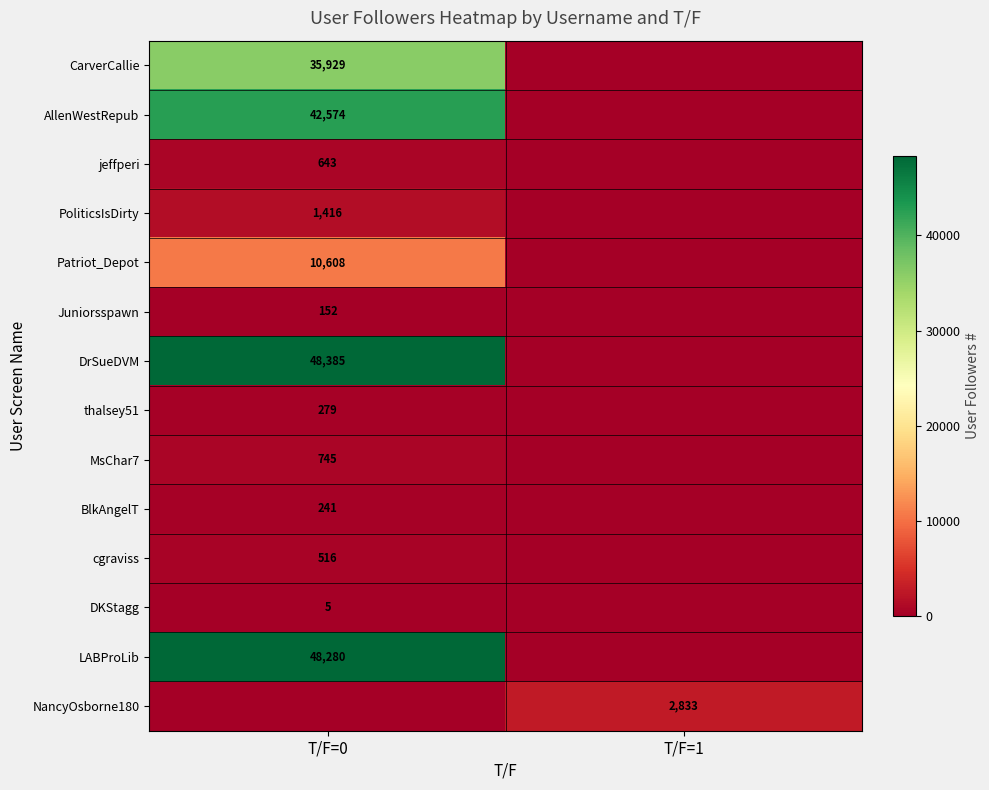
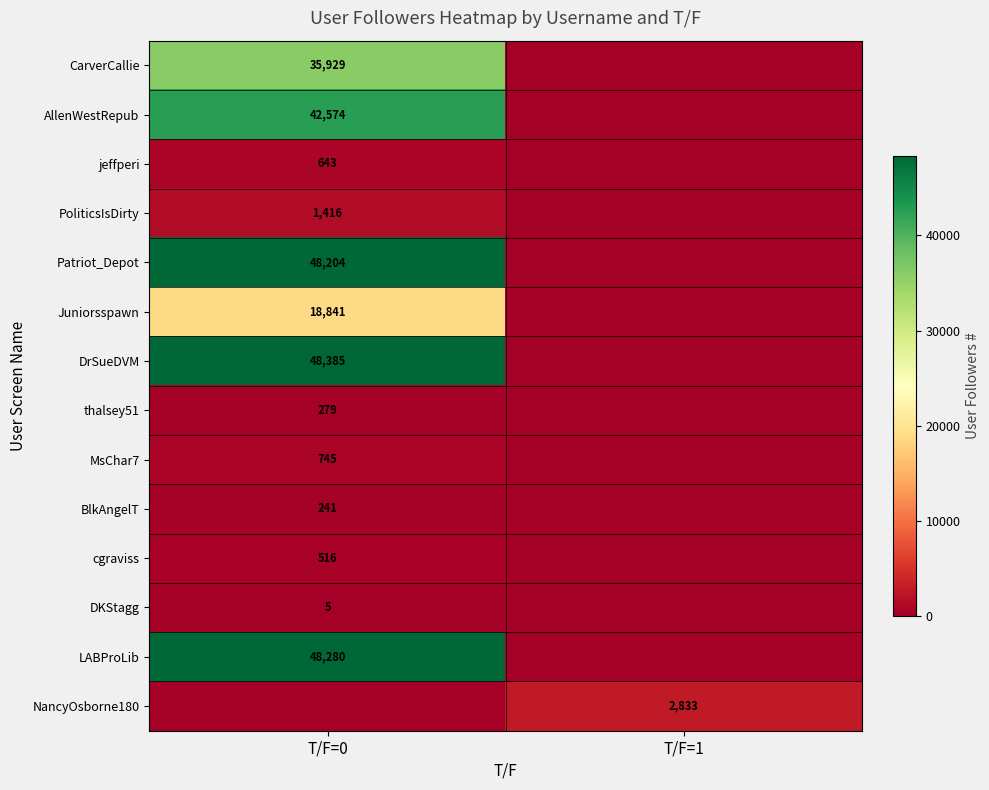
  {
    "CarverCallie": {
      "T/F=0": "35,929"
    },
    "AllenWestRepub": {
      "T/F=0": "42,574"
    },
    "jeffperi": {
      "T/F=0": "643"
    },
    "PoliticsIsDirty": {
      "T/F=0": "1,416"
    },
    "Patriot_Depot": {
-     "T/F=0": "10,608"
+     "T/F=0": "48,204"
    },
    "Juniorsspawn": {
-     "T/F=0": "152"
+     "T/F=0": "18,841"
    },
    "DrSueDVM": {
      "T/F=0": "48,385"
    },
    "thalsey51": {
      "T/F=0": "279"
    },
    "MsChar7": {
      "T/F=0": "745"
    },
    "BlkAngelT": {
      "T/F=0": "241"
    },
    "cgraviss": {
      "T/F=0": "516"
    },
    "DKStagg": {
      "T/F=0": "5"
    },
    "LABProLib": {
      "T/F=0": "48,280"
    },
    "NancyOsborne180": {
      "T/F=1": "2,833"
    }
  }
